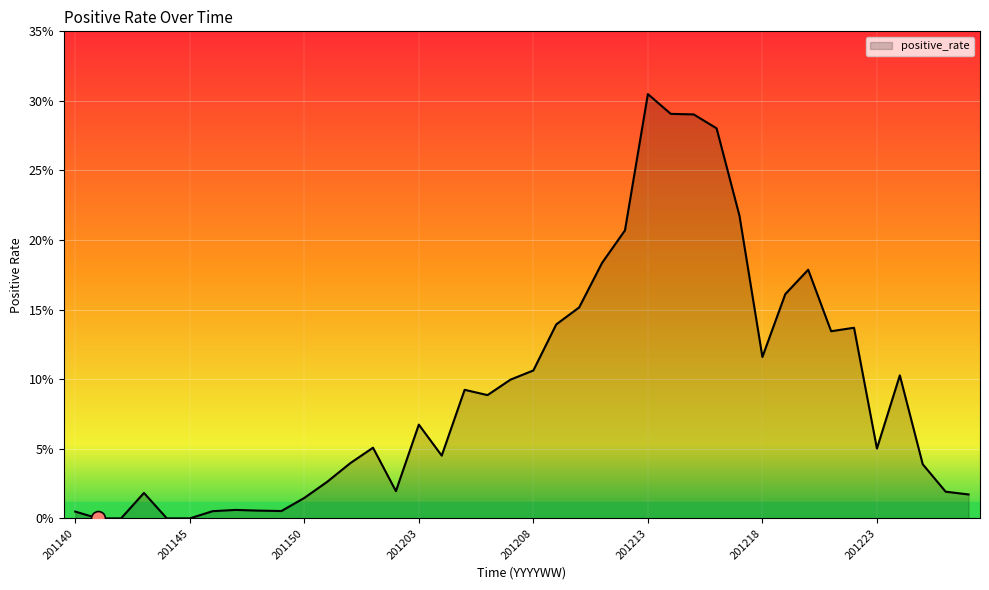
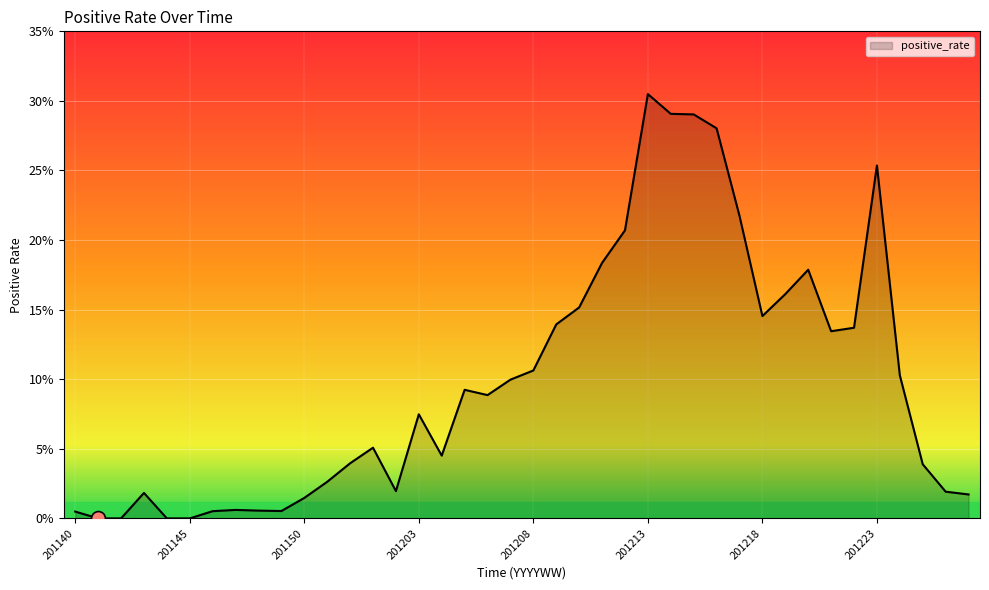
  {
    "positive_rate": {
      "201150": "1.5%",
-     "201203": "6.7%",
+     "201203": "7.5%",
      "201208": "10.6%",
      "201213": "30.5%",
-     "201218": "11.6%",
-     "201223": "5.0%"
+     "201218": "14.5%",
+     "201223": "25.4%"
    }
  }
